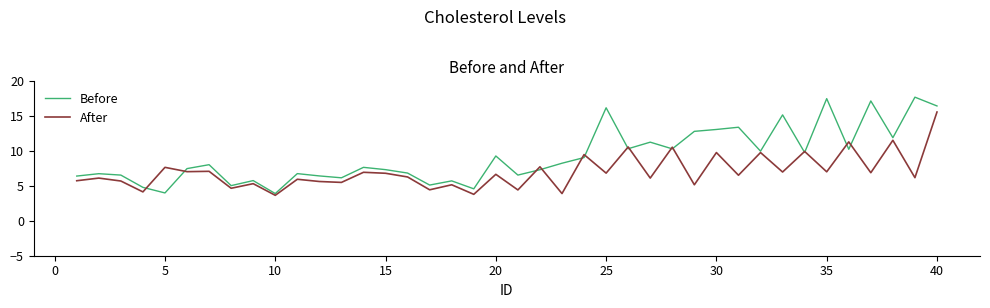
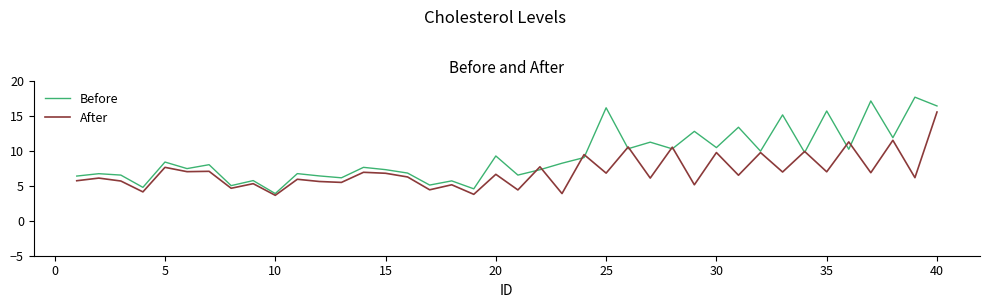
  {
    "Before": {
-     "5": 4,
+     "5": 8,
      "15": 7,
      "20": 9,
      "25": 16,
-     "30": 13,
-     "35": 18,
+     "30": 11,
+     "35": 16,
      "40": 16
    },
    "After": {
      "5": 8,
      "15": 7,
      "20": 7,
      "25": 7,
      "30": 10,
      "35": 7,
      "40": 16
    }
  }
